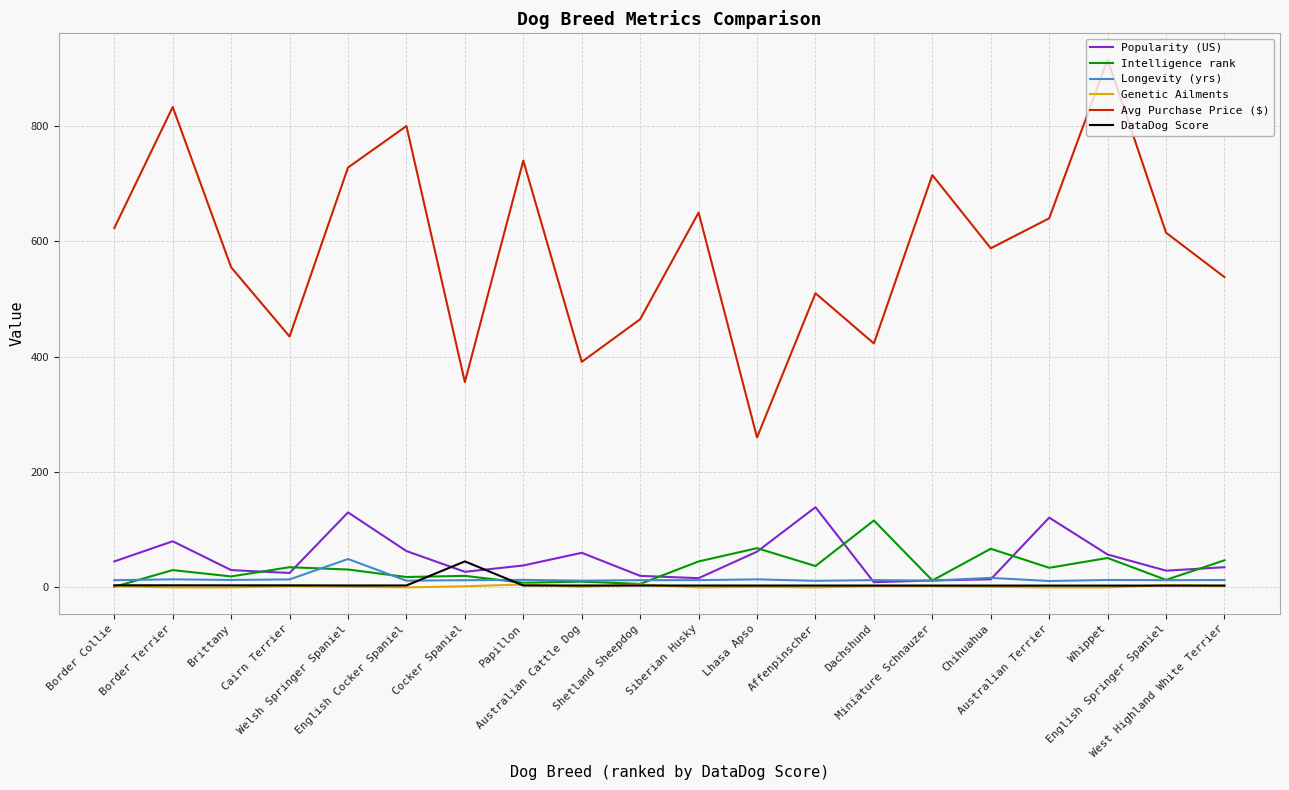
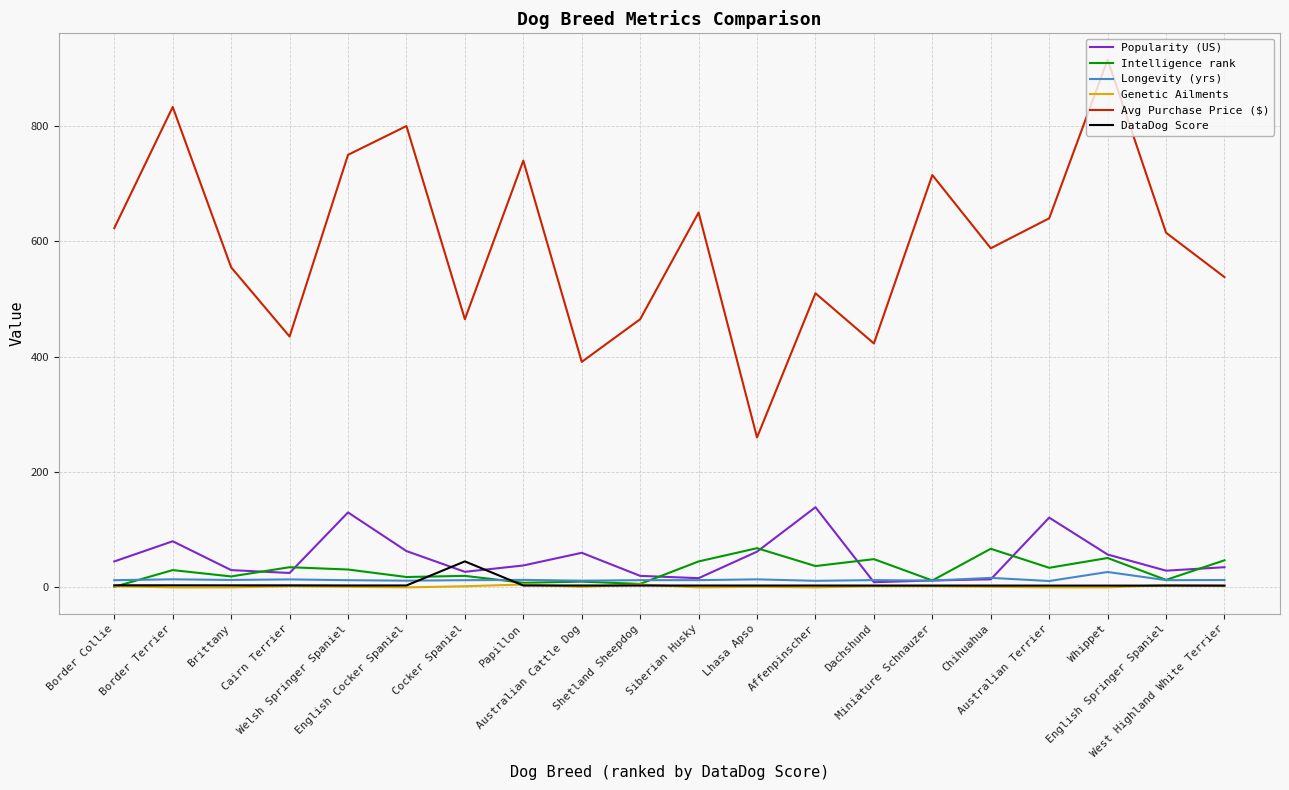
  {
    "Popularity (US)": {
      "Border Collie": 50,
      "Border Terrier": 80,
      "Brittany": 30,
      "Cairn Terrier": 30,
      "Welsh Springer Spaniel": 130,
      "English Cocker Spaniel": 60,
      "Cocker Spaniel": 30,
      "Papillon": 40,
      "Australian Cattle Dog": 60,
      "Shetland Sheepdog": 20,
      "Lhasa Apso": 60,
      "Affenpinscher": 140,
      "Australian Terrier": 120,
      "Whippet": 60,
      "English Springer Spaniel": 30,
      "West Highland White Terrier": 40
    },
    "Intelligence rank": {
      "Border Terrier": 30,
      "Brittany": 20,
      "Cairn Terrier": 40,
      "Welsh Springer Spaniel": 30,
      "English Cocker Spaniel": 20,
      "Cocker Spaniel": 20,
      "Siberian Husky": 50,
      "Lhasa Apso": 70,
      "Affenpinscher": 40,
-     "Dachshund": 120,
+     "Dachshund": 50,
      "Chihuahua": 70,
      "Australian Terrier": 30,
      "Whippet": 50,
      "West Highland White Terrier": 50
    },
    "Longevity (yrs)": {
      "Border Collie": 10,
      "Border Terrier": 10,
      "Brittany": 10,
      "Cairn Terrier": 10,
-     "Welsh Springer Spaniel": 50,
+     "Welsh Springer Spaniel": 10,
      "English Cocker Spaniel": 10,
      "Cocker Spaniel": 10,
      "Papillon": 10,
      "Shetland Sheepdog": 10,
      "Lhasa Apso": 10,
      "Affenpinscher": 10,
      "Australian Terrier": 10,
-     "Whippet": 10,
+     "Whippet": 30,
      "West Highland White Terrier": 10
    },
    "Genetic Ailments": {
      "Cocker Spaniel": 0
    },
    "Avg Purchase Price ($)": {
      "Border Collie": 620,
      "Border Terrier": 830,
      "Brittany": 560,
      "Cairn Terrier": 440,
-     "Welsh Springer Spaniel": 730,
+     "Welsh Springer Spaniel": 750,
      "English Cocker Spaniel": 800,
-     "Cocker Spaniel": 360,
+     "Cocker Spaniel": 470,
      "Papillon": 740,
      "Australian Cattle Dog": 390,
      "Shetland Sheepdog": 470,
      "Siberian Husky": 650,
      "Lhasa Apso": 260,
      "Affenpinscher": 510,
      "Dachshund": 420,
      "Miniature Schnauzer": 720,
      "Chihuahua": 590,
      "Australian Terrier": 640,
      "English Springer Spaniel": 620,
      "West Highland White Terrier": 540
    },
    "DataDog Score": {
      "Cocker Spaniel": 50
    }
  }
